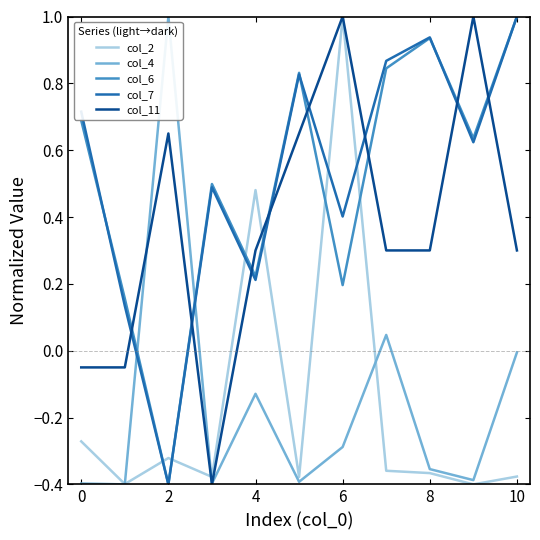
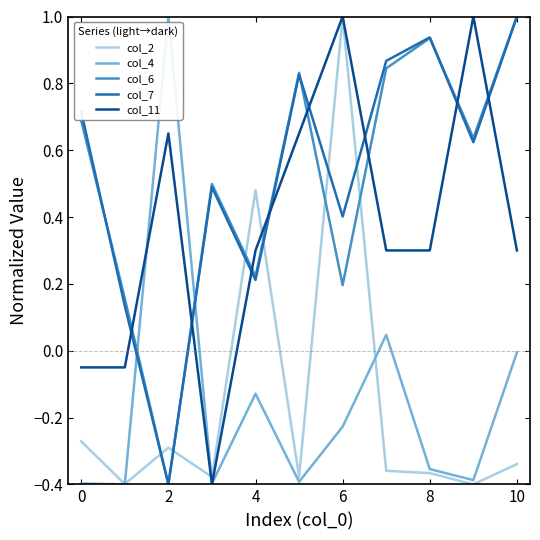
  {
    "col_2": {
      "0": -0.27,
-     "2": -0.32,
+     "2": -0.29,
      "4": 0.48,
      "8": -0.37,
-     "10": -0.38
+     "10": -0.34
    },
    "col_4": {
      "0": -0.40,
      "2": 1.00,
      "4": -0.13,
-     "6": -0.29,
+     "6": -0.23,
      "8": -0.35,
      "10": -0.01
    }
  }
